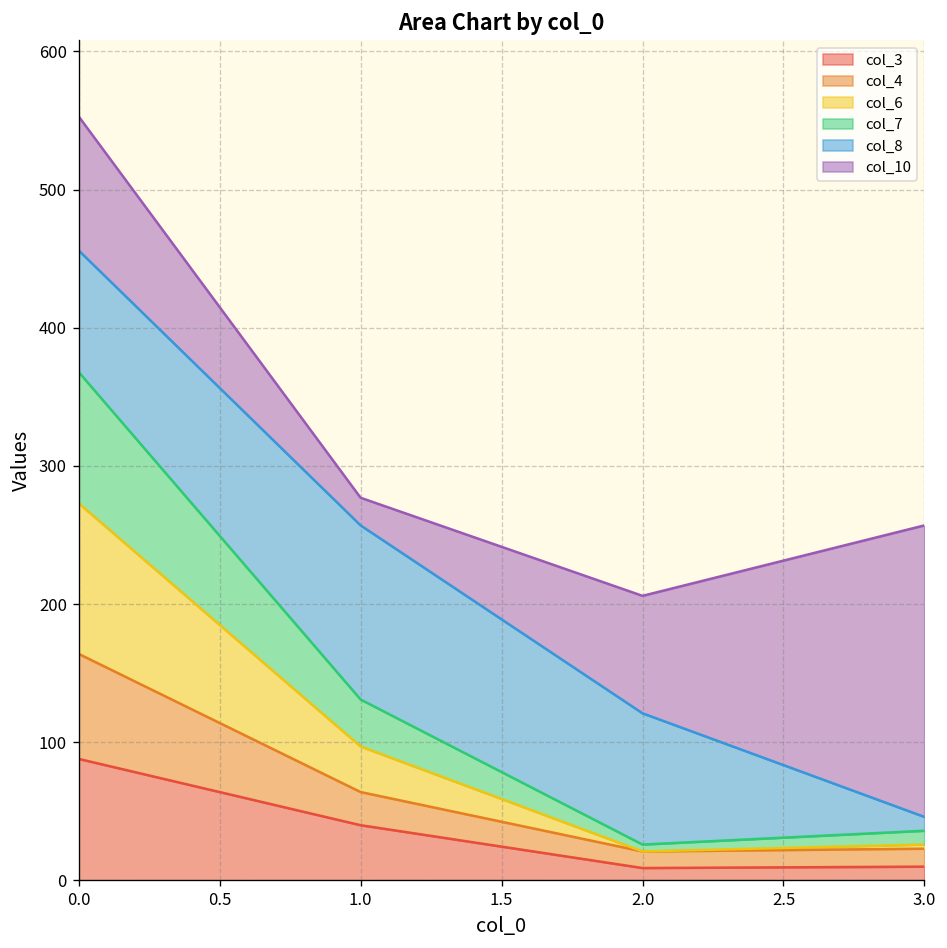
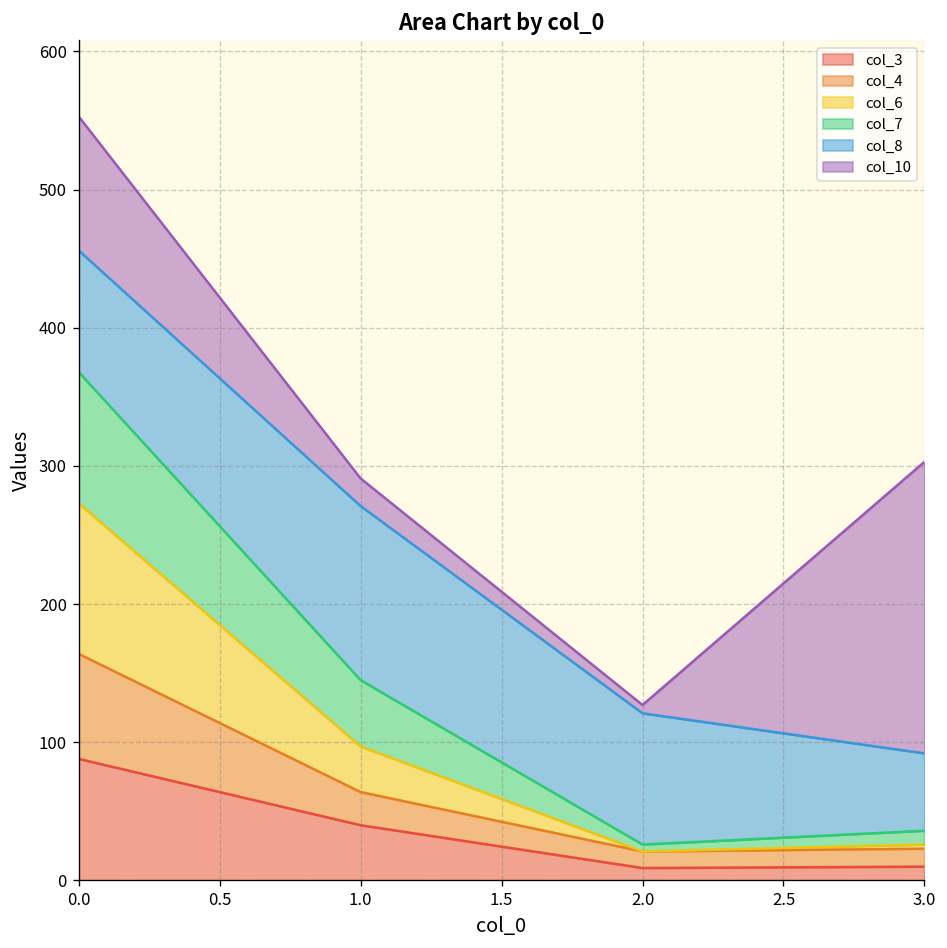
  {
    "col_7": {
      "0.0": 95,
-     "1.0": 34,
+     "1.0": 48,
      "2.0": 5,
      "3.0": 10
    },
    "col_8": {
      "0.0": 88,
      "1.0": 126,
      "2.0": 95,
-     "3.0": 10
+     "3.0": 56
    },
    "col_10": {
      "0.0": 97,
      "1.0": 20,
-     "2.0": 85,
+     "2.0": 6,
      "3.0": 211
    }
  }
